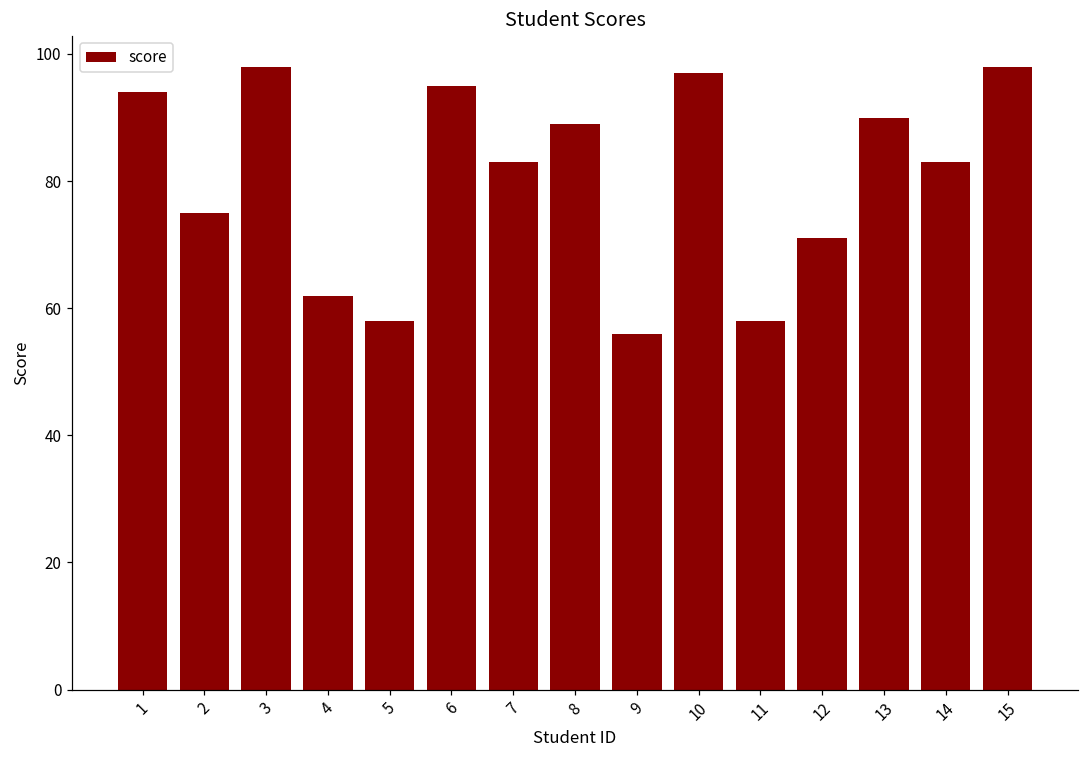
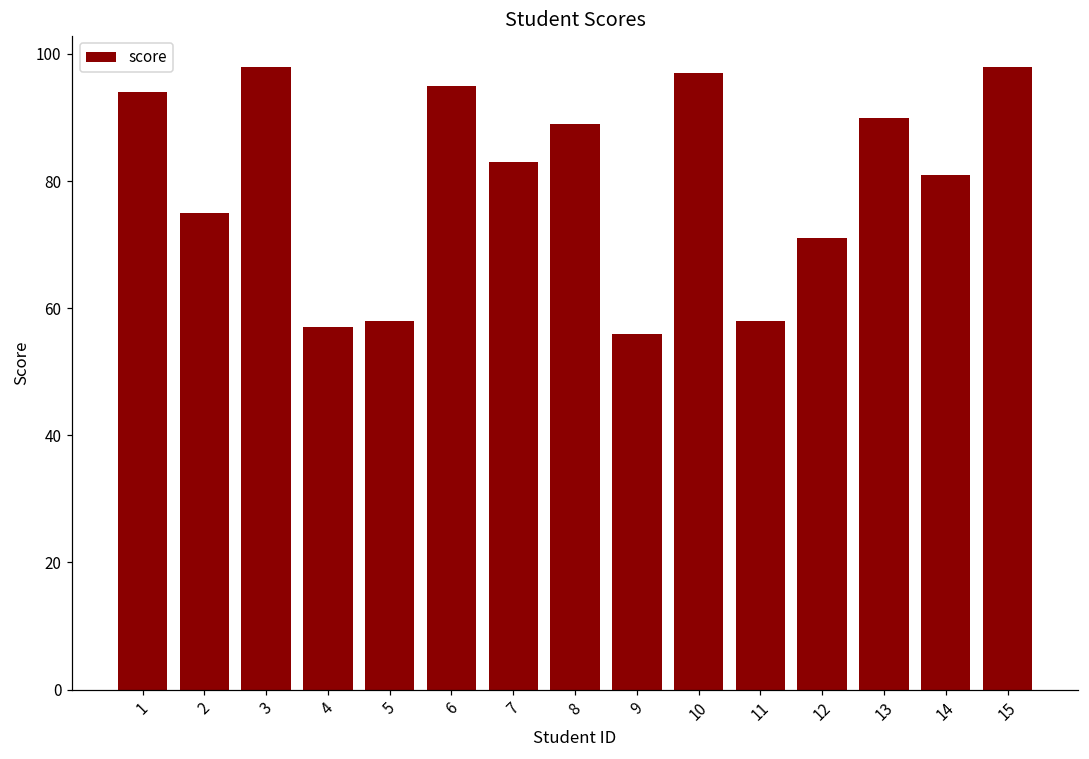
  {
    "1": 94,
    "2": 75,
    "3": 98,
-   "4": 62,
+   "4": 57,
    "5": 58,
    "6": 95,
    "7": 83,
    "8": 89,
    "9": 56,
    "10": 97,
    "11": 58,
    "12": 71,
    "13": 90,
-   "14": 83,
+   "14": 81,
    "15": 98
  }
